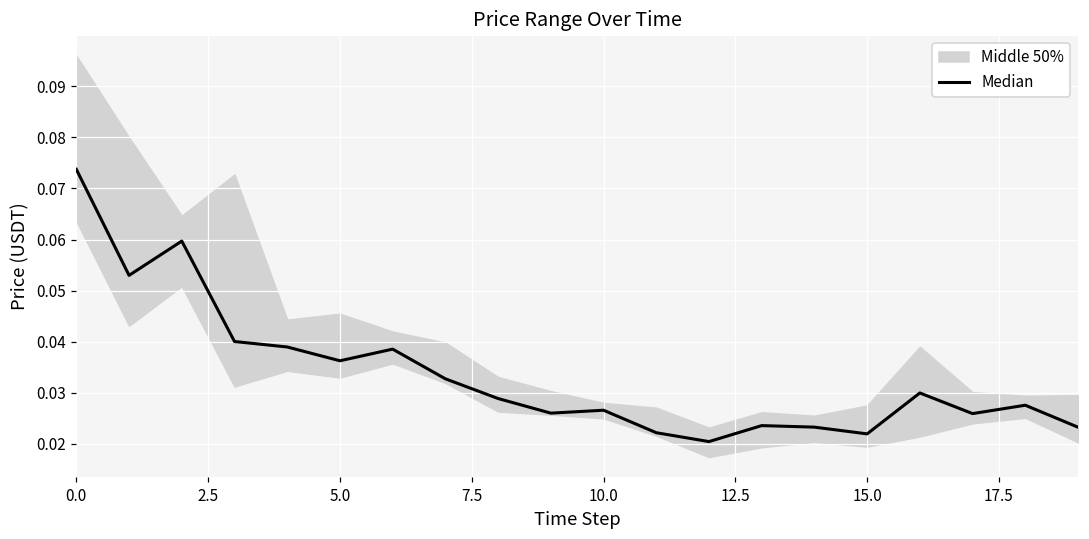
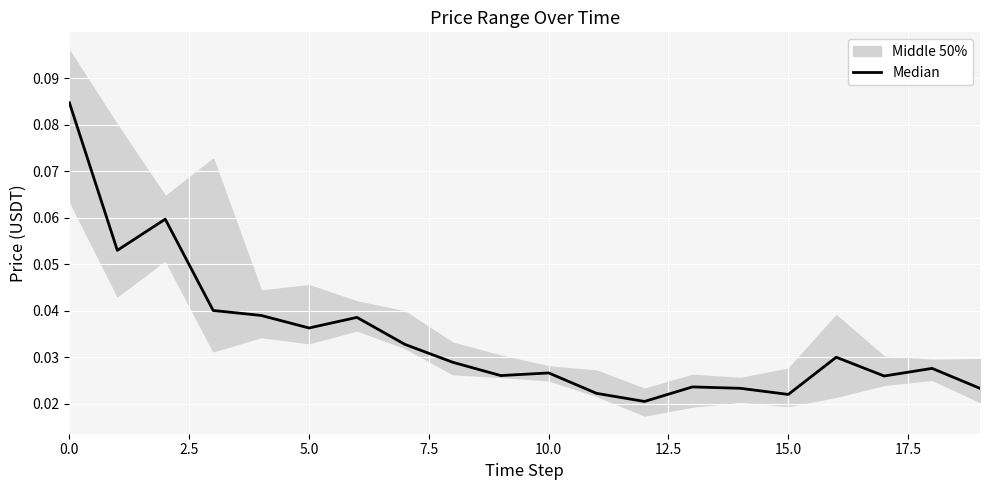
  {
    "Median": {
-     "0.0": 0.074,
+     "0.0": 0.085,
      "5.0": 0.036,
      "10.0": 0.027,
      "15.0": 0.022
    }
  }
